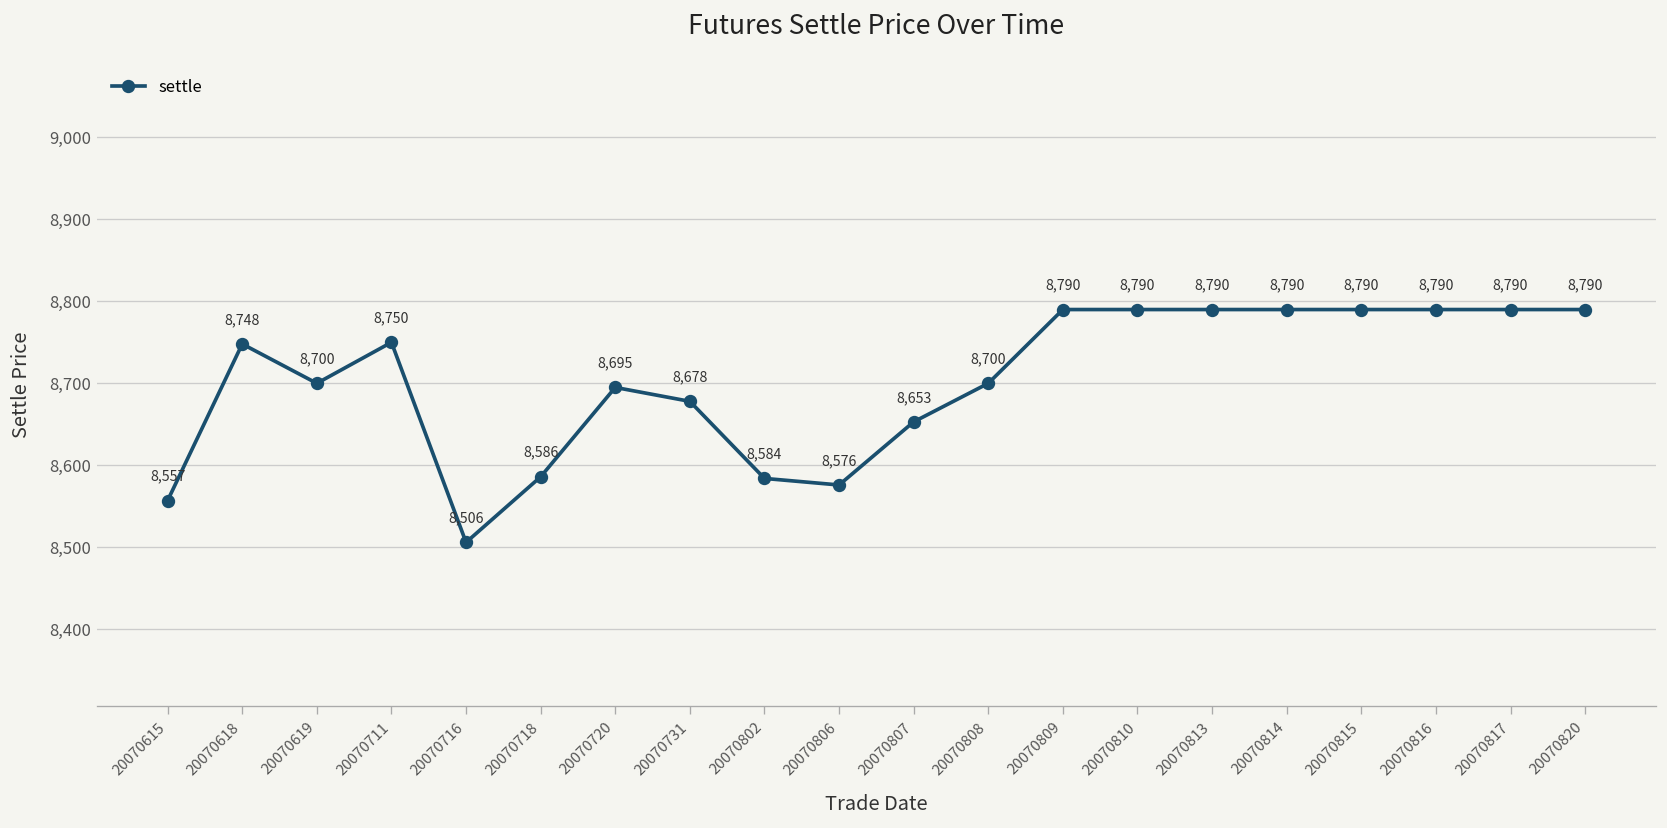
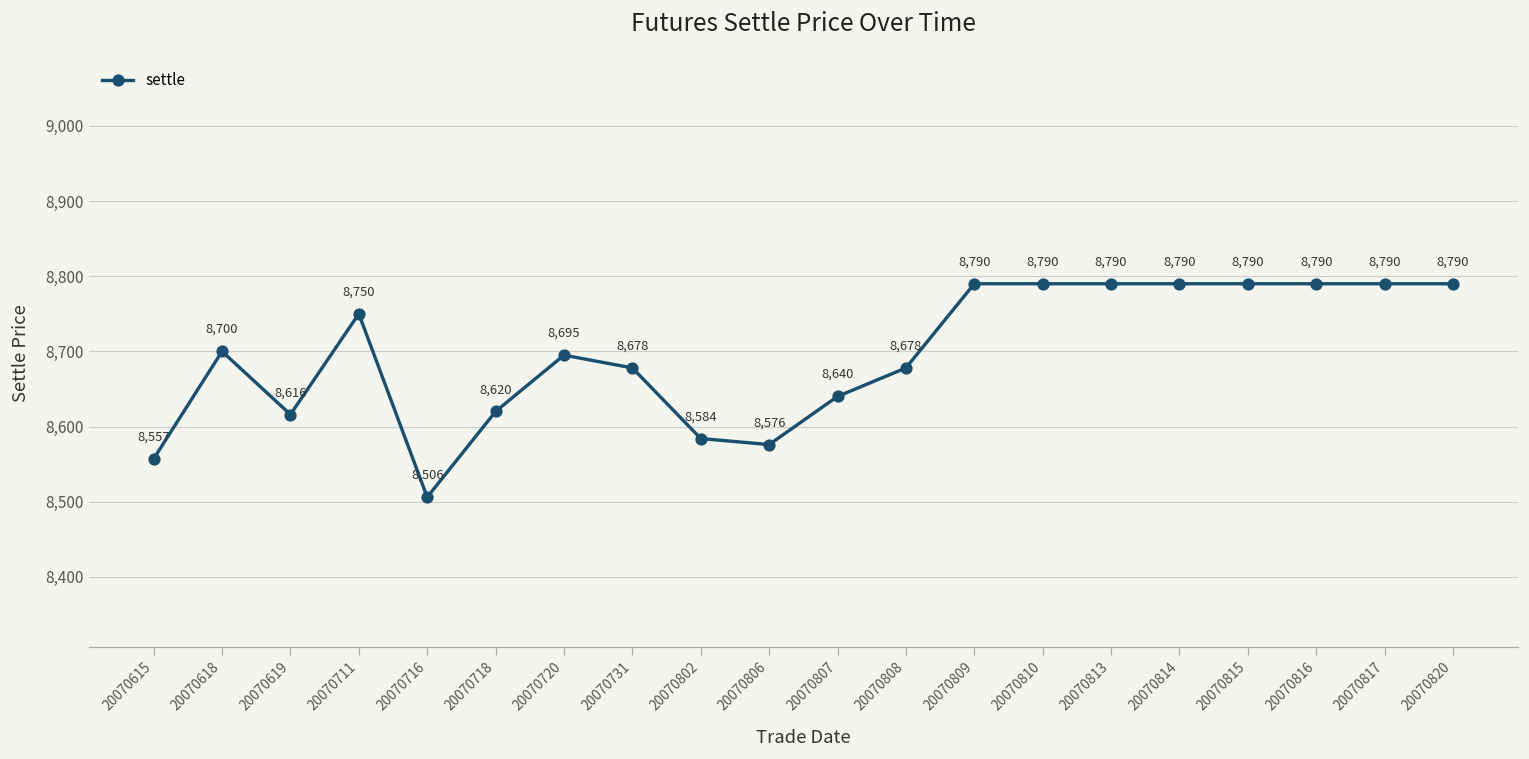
  {
    "20070615": "8,557",
-   "20070618": "8,748",
-   "20070619": "8,700",
+   "20070618": "8,700",
+   "20070619": "8,616",
    "20070711": "8,750",
    "20070716": "8,506",
-   "20070718": "8,586",
+   "20070718": "8,620",
    "20070720": "8,695",
    "20070731": "8,678",
    "20070802": "8,584",
    "20070806": "8,576",
-   "20070807": "8,653",
-   "20070808": "8,700",
+   "20070807": "8,640",
+   "20070808": "8,678",
    "20070809": "8,790",
    "20070810": "8,790",
    "20070813": "8,790",
    "20070814": "8,790",
    "20070815": "8,790",
    "20070816": "8,790",
    "20070817": "8,790",
    "20070820": "8,790"
  }
